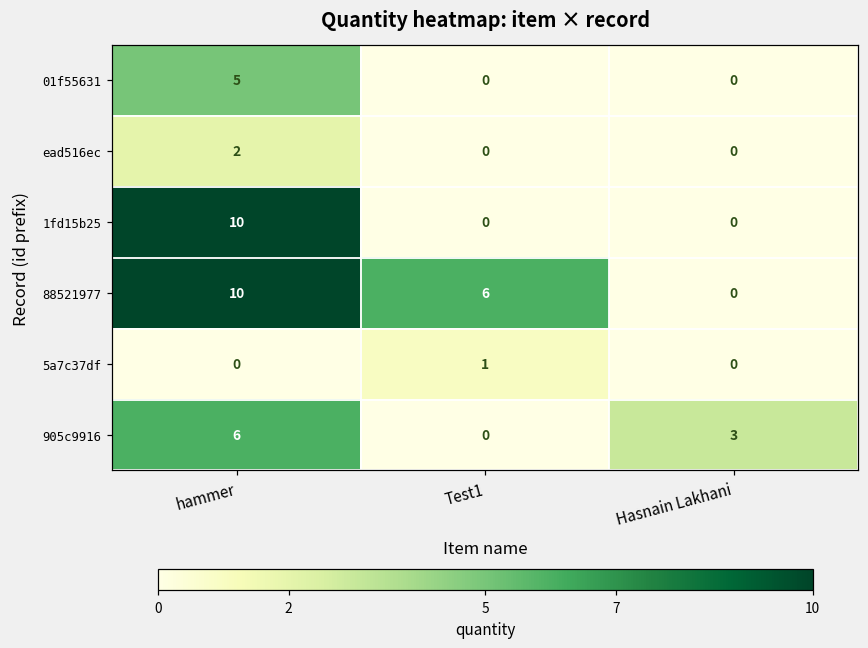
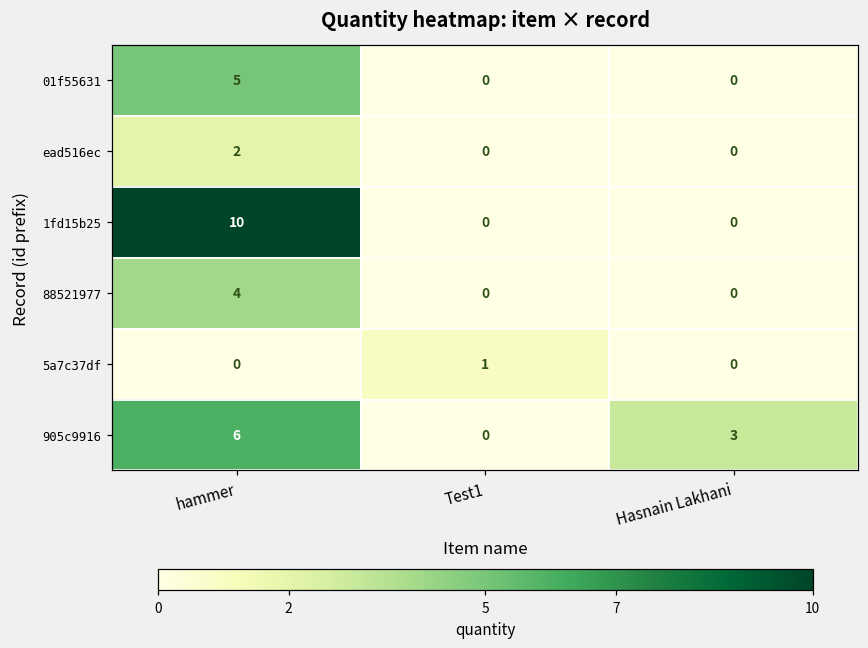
  {
    "01f55631": {
      "hammer": 5,
      "Test1": 0,
      "Hasnain Lakhani": 0
    },
    "ead516ec": {
      "hammer": 2,
      "Test1": 0,
      "Hasnain Lakhani": 0
    },
    "1fd15b25": {
      "hammer": 10,
      "Test1": 0,
      "Hasnain Lakhani": 0
    },
    "88521977": {
-     "hammer": 10,
-     "Test1": 6,
+     "hammer": 4,
+     "Test1": 0,
      "Hasnain Lakhani": 0
    },
    "5a7c37df": {
      "hammer": 0,
      "Test1": 1,
      "Hasnain Lakhani": 0
    },
    "905c9916": {
      "hammer": 6,
      "Test1": 0,
      "Hasnain Lakhani": 3
    }
  }
